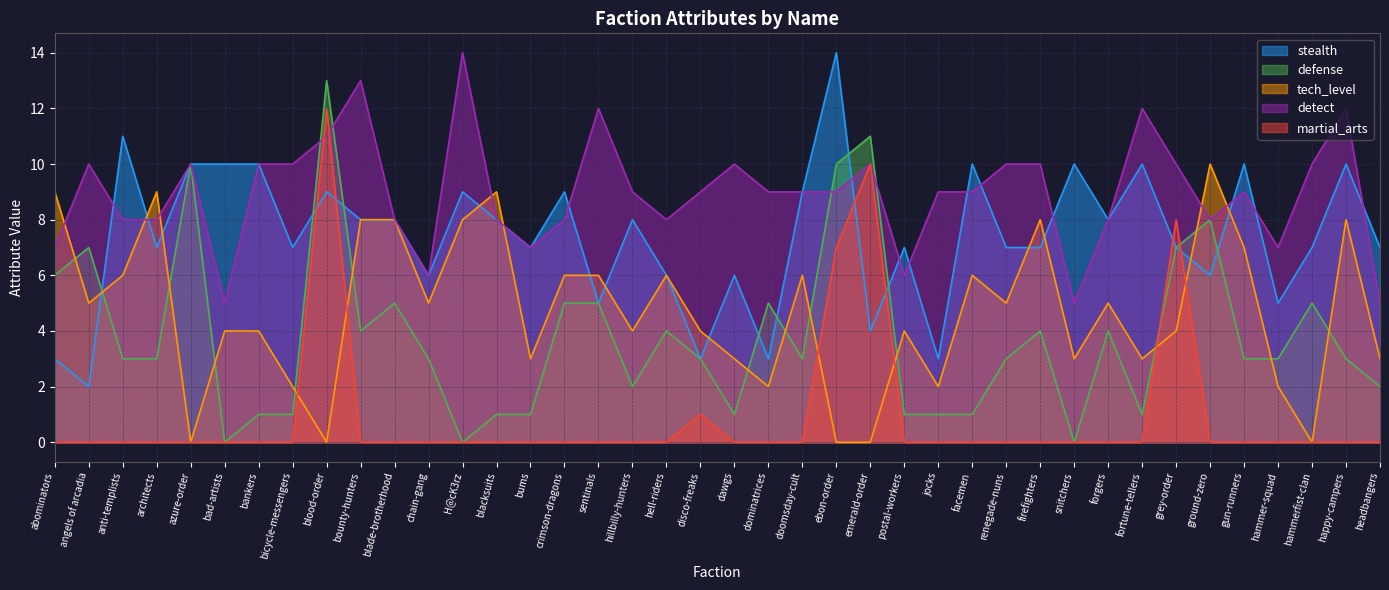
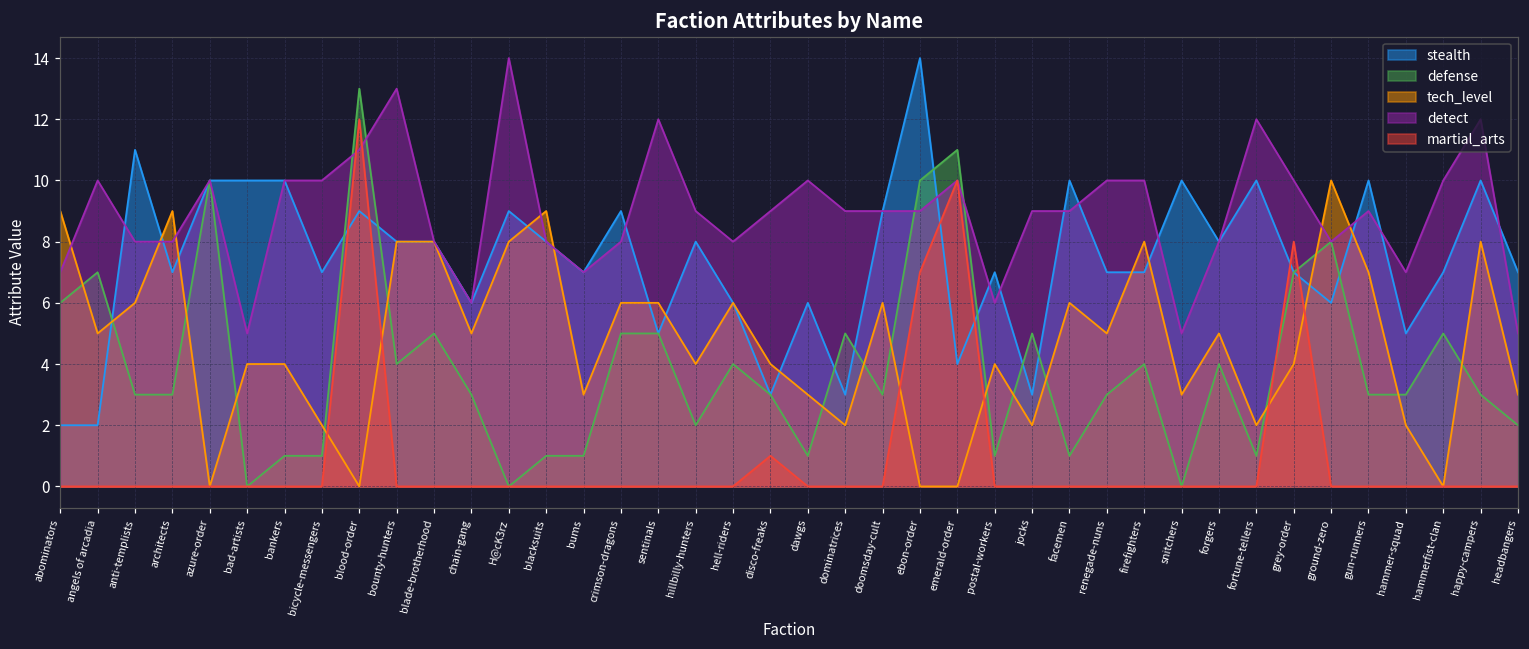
  {
    "stealth": {
-     "abominators": 3,
+     "abominators": 2,
      "angels of arcadia": 2,
      "anti-templists": 11,
      "architects": 7,
      "bad-artists": 10,
      "bicycle-messengers": 7,
      "blood-order": 9,
      "H@cK3rz": 9,
      "crimson-dragons": 9,
      "hillbilly-hunters": 8,
      "dawgs": 6,
      "dominatrices": 3,
      "ebon-order": 14,
      "emerald-order": 4,
      "postal-workers": 7,
      "jocks": 3,
      "facemen": 10,
      "renegade-nuns": 7,
      "firefighters": 7,
      "snitchers": 10,
      "fortune-tellers": 10,
      "ground-zero": 6,
      "gun-runners": 10,
      "hammer-squad": 5,
      "hammerfist-clan": 7,
      "happy-campers": 10,
      "headbangers": 7
    },
    "defense": {
      "abominators": 6,
      "angels of arcadia": 7,
      "anti-templists": 3,
      "architects": 3,
      "bankers": 1,
      "bicycle-messengers": 1,
      "blood-order": 13,
      "bounty-hunters": 4,
      "blade-brotherhood": 5,
      "chain-gang": 3,
      "blacksuits": 1,
      "bums": 1,
      "crimson-dragons": 5,
      "hillbilly-hunters": 2,
      "hell-riders": 4,
      "dawgs": 1,
      "dominatrices": 5,
      "doomsday-cult": 3,
      "ebon-order": 10,
      "emerald-order": 11,
      "postal-workers": 1,
-     "jocks": 1,
+     "jocks": 5,
      "facemen": 1,
      "renegade-nuns": 3,
      "firefighters": 4,
      "forgers": 4,
      "fortune-tellers": 1,
      "gun-runners": 3,
      "hammer-squad": 3,
      "hammerfist-clan": 5,
      "happy-campers": 3,
      "headbangers": 2
    },
    "tech_level": {
      "abominators": 9,
      "angels of arcadia": 5,
      "anti-templists": 6,
      "architects": 9,
      "bad-artists": 4,
      "bankers": 4,
      "bicycle-messengers": 2,
      "blood-order": 0,
      "chain-gang": 5,
      "H@cK3rz": 8,
      "blacksuits": 9,
      "bums": 3,
      "crimson-dragons": 6,
      "sentinals": 6,
      "hillbilly-hunters": 4,
      "disco-freaks": 4,
      "dawgs": 3,
      "dominatrices": 2,
      "doomsday-cult": 6,
      "ebon-order": 0,
      "emerald-order": 0,
      "postal-workers": 4,
      "jocks": 2,
      "facemen": 6,
      "renegade-nuns": 5,
      "firefighters": 8,
      "snitchers": 3,
      "forgers": 5,
-     "fortune-tellers": 3,
+     "fortune-tellers": 2,
      "grey-order": 4,
      "ground-zero": 10,
      "gun-runners": 7,
      "hammer-squad": 2,
      "happy-campers": 8,
      "headbangers": 3
    },
    "detect": {
      "abominators": 7,
      "angels of arcadia": 10,
      "anti-templists": 8,
      "architects": 8,
      "bad-artists": 5,
      "bicycle-messengers": 10,
      "blood-order": 11,
      "bounty-hunters": 13,
      "H@cK3rz": 14,
      "crimson-dragons": 8,
      "sentinals": 12,
      "hillbilly-hunters": 9,
      "hell-riders": 8,
      "disco-freaks": 9,
      "dawgs": 10,
      "dominatrices": 9,
      "ebon-order": 9,
      "postal-workers": 6,
      "jocks": 9,
      "facemen": 9,
      "renegade-nuns": 10,
      "firefighters": 10,
      "snitchers": 5,
      "fortune-tellers": 12,
      "grey-order": 10,
      "gun-runners": 9,
      "hammer-squad": 7,
      "hammerfist-clan": 10,
      "headbangers": 5
    },
    "martial_arts": {
      "abominators": 0,
      "angels of arcadia": 0,
      "anti-templists": 0,
      "architects": 0,
      "bankers": 0,
      "bicycle-messengers": 0,
      "blood-order": 12,
      "bounty-hunters": 0,
      "blade-brotherhood": 0,
      "chain-gang": 0,
      "blacksuits": 0,
      "bums": 0,
      "crimson-dragons": 0,
      "sentinals": 0,
      "hillbilly-hunters": 0,
      "hell-riders": 0,
      "disco-freaks": 1,
      "dawgs": 0,
      "dominatrices": 0,
      "doomsday-cult": 0,
      "ebon-order": 7,
      "postal-workers": 0,
      "jocks": 0,
      "facemen": 0,
      "renegade-nuns": 0,
      "firefighters": 0,
      "forgers": 0,
      "fortune-tellers": 0,
      "grey-order": 8,
      "ground-zero": 0,
      "gun-runners": 0,
      "hammer-squad": 0,
      "happy-campers": 0,
      "headbangers": 0
    }
  }
